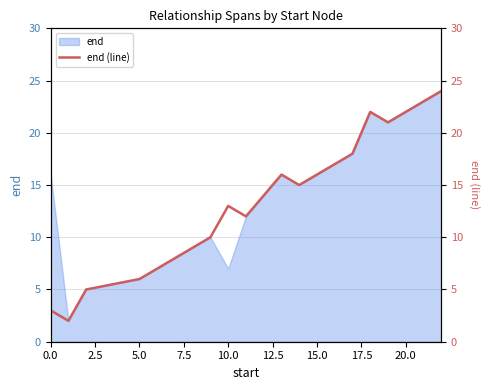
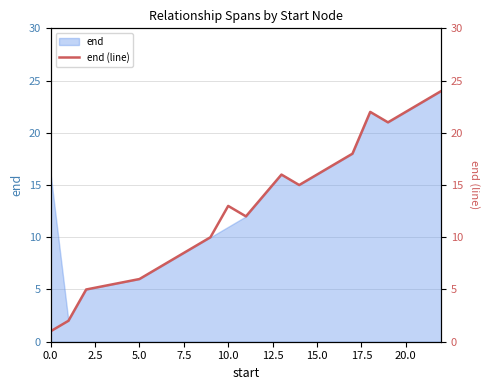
  {
    "end": {
      "0.0": 16,
      "5.0": 6,
-     "10.0": 7
+     "10.0": 11
    },
    "end (line)": {
-     "0.0": 3,
+     "0.0": 1,
      "5.0": 6,
      "10.0": 13
    }
  }
